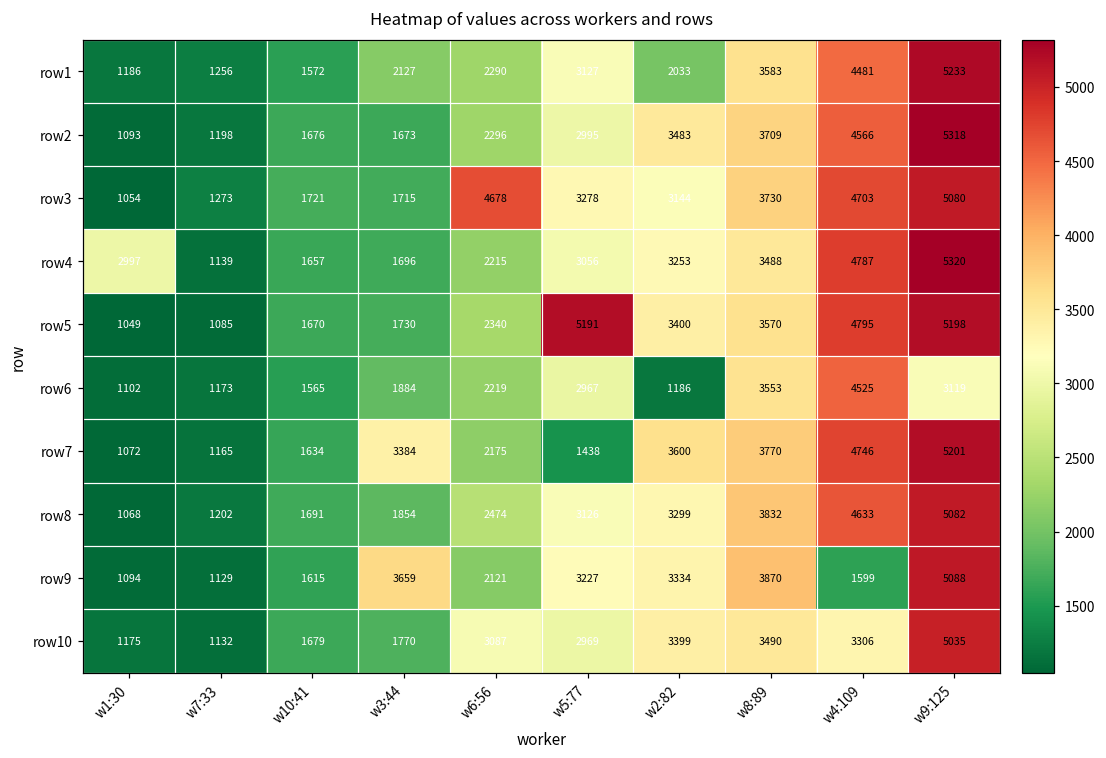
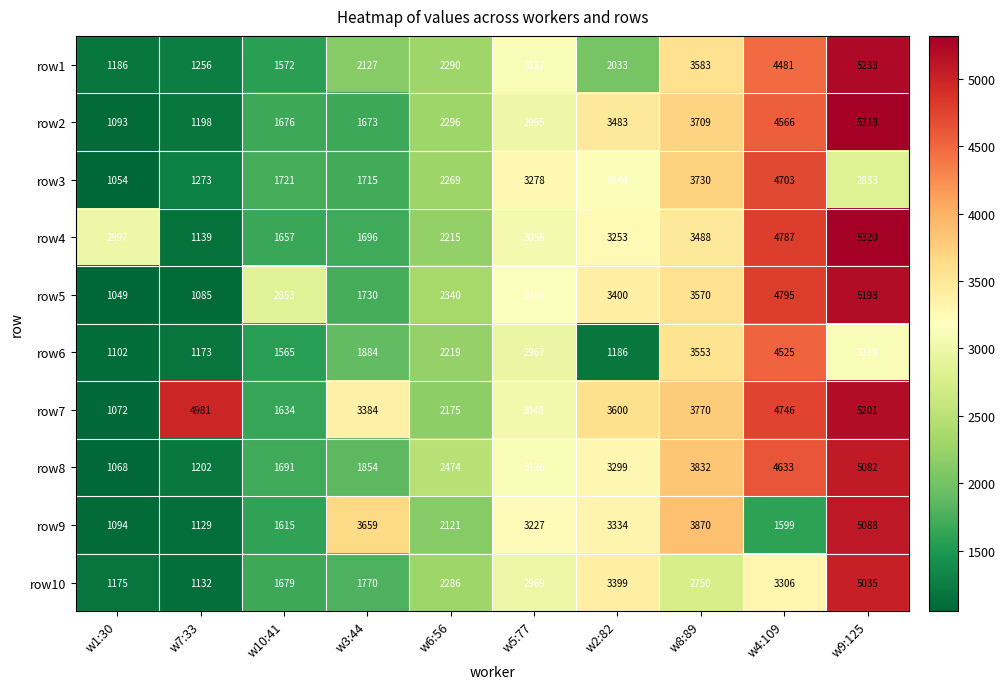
  {
    "row1": {
      "w1:30": 1186,
      "w7:33": 1256,
      "w10:41": 1572,
      "w3:44": 2127,
      "w6:56": 2290,
      "w5:77": 3127,
      "w2:82": 2033,
      "w8:89": 3583,
      "w4:109": 4481,
      "w9:125": 5233
    },
    "row2": {
      "w1:30": 1093,
      "w7:33": 1198,
      "w10:41": 1676,
      "w3:44": 1673,
      "w6:56": 2296,
      "w5:77": 2995,
      "w2:82": 3483,
      "w8:89": 3709,
      "w4:109": 4566,
      "w9:125": 5318
    },
    "row3": {
      "w1:30": 1054,
      "w7:33": 1273,
      "w10:41": 1721,
      "w3:44": 1715,
-     "w6:56": 4678,
+     "w6:56": 2269,
      "w5:77": 3278,
      "w2:82": 3144,
      "w8:89": 3730,
      "w4:109": 4703,
-     "w9:125": 5080
+     "w9:125": 2833
    },
    "row4": {
      "w1:30": 2997,
      "w7:33": 1139,
      "w10:41": 1657,
      "w3:44": 1696,
      "w6:56": 2215,
      "w5:77": 3056,
      "w2:82": 3253,
      "w8:89": 3488,
      "w4:109": 4787,
      "w9:125": 5320
    },
    "row5": {
      "w1:30": 1049,
      "w7:33": 1085,
-     "w10:41": 1670,
+     "w10:41": 2853,
      "w3:44": 1730,
      "w6:56": 2340,
-     "w5:77": 5191,
+     "w5:77": 3167,
      "w2:82": 3400,
      "w8:89": 3570,
      "w4:109": 4795,
      "w9:125": 5198
    },
    "row6": {
      "w1:30": 1102,
      "w7:33": 1173,
      "w10:41": 1565,
      "w3:44": 1884,
      "w6:56": 2219,
      "w5:77": 2967,
      "w2:82": 1186,
      "w8:89": 3553,
      "w4:109": 4525,
      "w9:125": 3119
    },
    "row7": {
      "w1:30": 1072,
-     "w7:33": 1165,
+     "w7:33": 4981,
      "w10:41": 1634,
      "w3:44": 3384,
      "w6:56": 2175,
-     "w5:77": 1438,
+     "w5:77": 3048,
      "w2:82": 3600,
      "w8:89": 3770,
      "w4:109": 4746,
      "w9:125": 5201
    },
    "row8": {
      "w1:30": 1068,
      "w7:33": 1202,
      "w10:41": 1691,
      "w3:44": 1854,
      "w6:56": 2474,
      "w5:77": 3126,
      "w2:82": 3299,
      "w8:89": 3832,
      "w4:109": 4633,
      "w9:125": 5082
    },
    "row9": {
      "w1:30": 1094,
      "w7:33": 1129,
      "w10:41": 1615,
      "w3:44": 3659,
      "w6:56": 2121,
      "w5:77": 3227,
      "w2:82": 3334,
      "w8:89": 3870,
      "w4:109": 1599,
      "w9:125": 5088
    },
    "row10": {
      "w1:30": 1175,
      "w7:33": 1132,
      "w10:41": 1679,
      "w3:44": 1770,
-     "w6:56": 3087,
+     "w6:56": 2286,
      "w5:77": 2969,
      "w2:82": 3399,
-     "w8:89": 3490,
+     "w8:89": 2750,
      "w4:109": 3306,
      "w9:125": 5035
    }
  }
